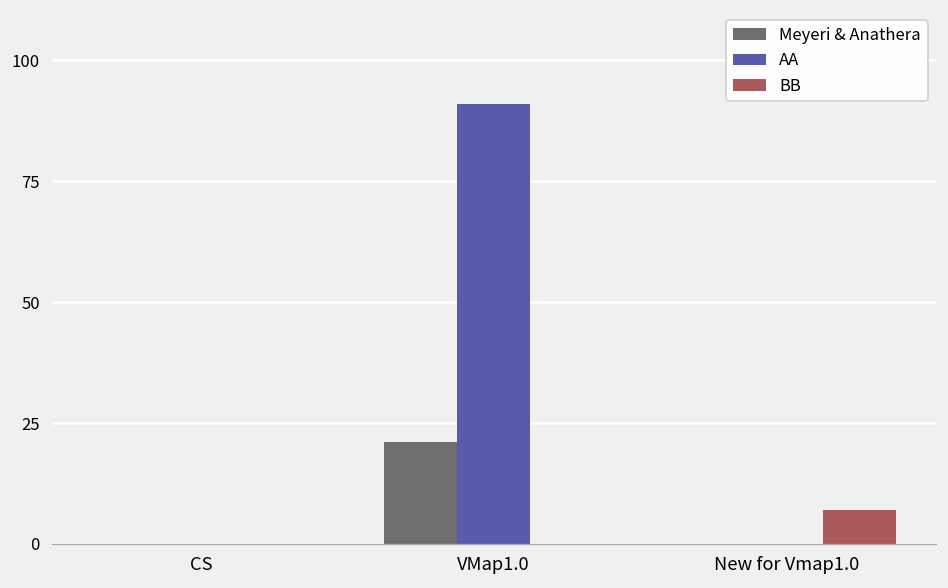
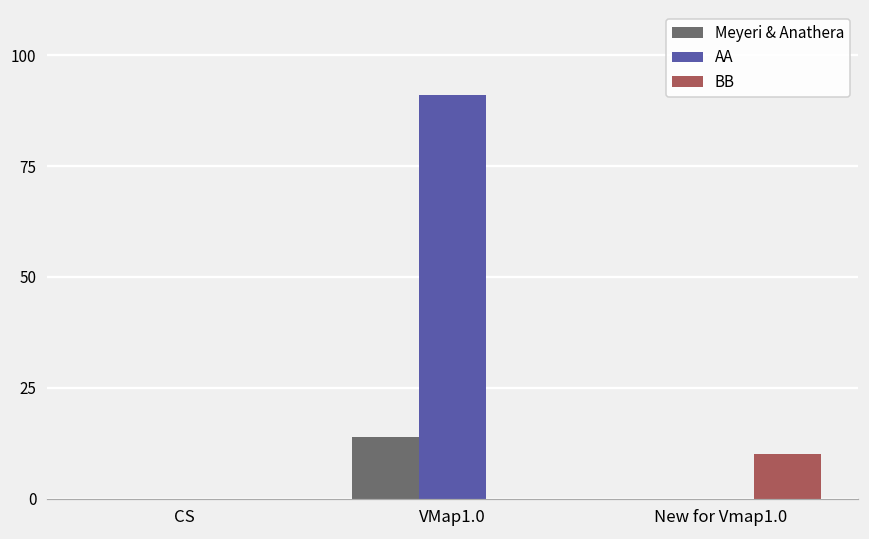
  {
    "Meyeri & Anathera": {
      "CS": 0,
-     "VMap1.0": 21,
+     "VMap1.0": 14,
      "New for Vmap1.0": 0
    },
    "AA": {
      "CS": 0,
      "VMap1.0": 91,
      "New for Vmap1.0": 0
    },
    "BB": {
      "CS": 0,
      "VMap1.0": 0,
-     "New for Vmap1.0": 7
+     "New for Vmap1.0": 10
    }
  }
